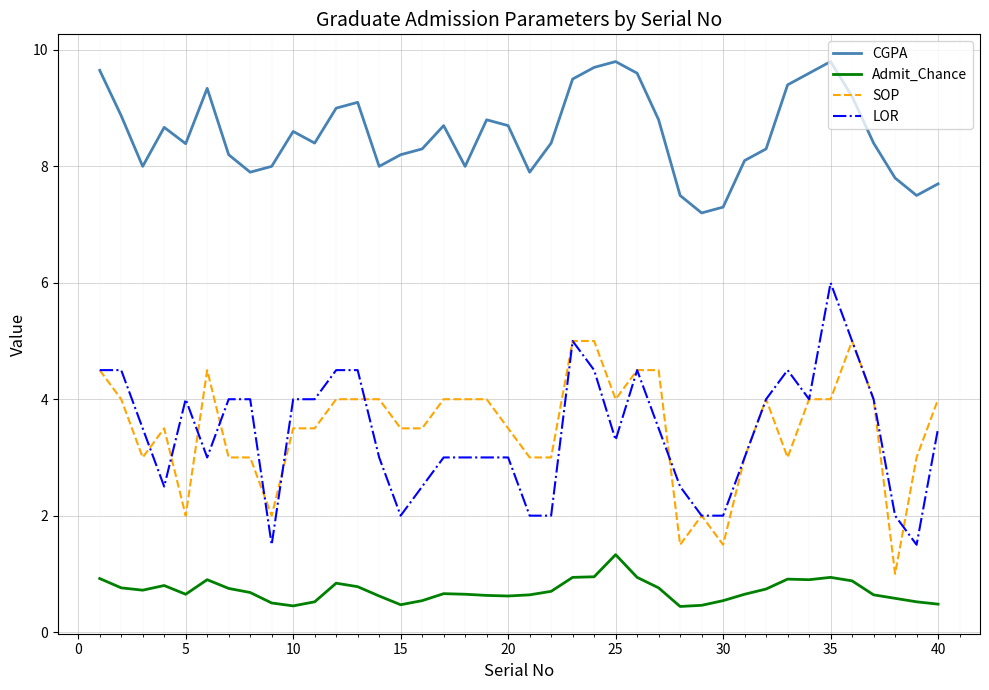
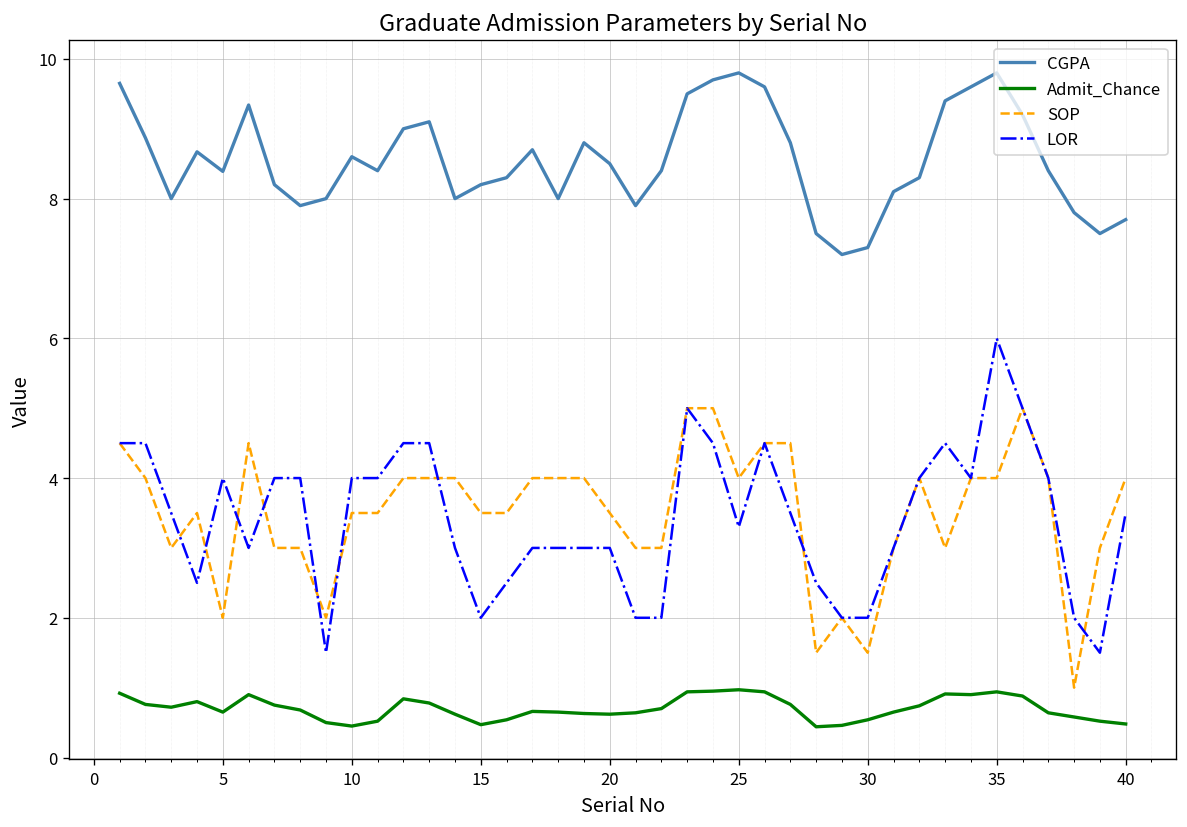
  {
    "CGPA": {
      "5": 8.4,
      "10": 8.6,
      "15": 8.2,
-     "20": 8.7,
+     "20": 8.5,
      "25": 9.8,
      "30": 7.3,
      "40": 7.7
    },
    "Admit_Chance": {
      "5": 0.7,
      "10": 0.5,
      "15": 0.5,
      "20": 0.6,
-     "25": 1.3,
+     "25": 1.0,
      "30": 0.5,
      "35": 0.9,
      "40": 0.5
    },
    "SOP": {
      "5": 2.0,
      "10": 3.5,
      "15": 3.5,
      "20": 3.5,
      "25": 4.0,
      "30": 1.5,
      "35": 4.0,
      "40": 4.0
    },
    "LOR": {
      "5": 4.0,
      "10": 4.0,
      "15": 2.0,
      "20": 3.0,
      "25": 3.3,
      "30": 2.0,
      "35": 6.0,
      "40": 3.5
    }
  }
